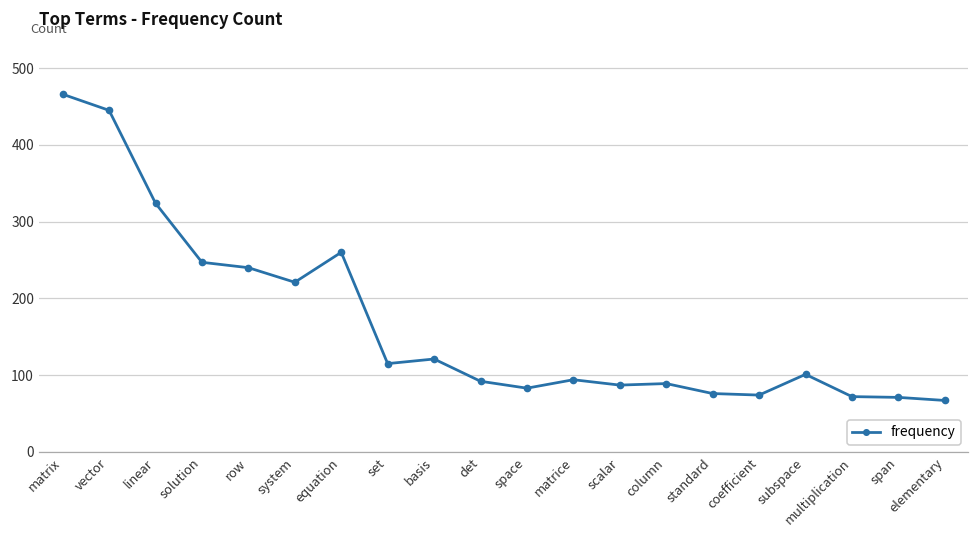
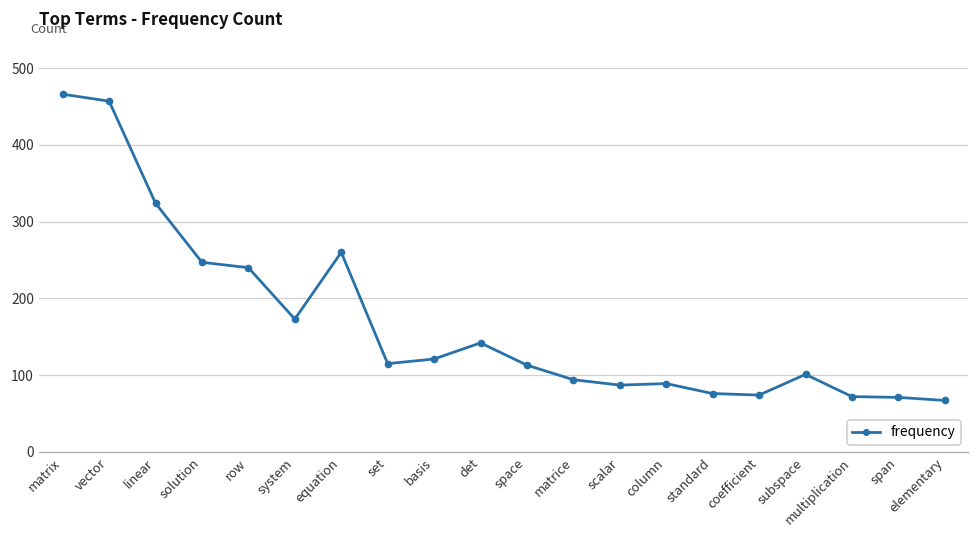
  {
    "matrix": 470,
-   "vector": 450,
+   "vector": 460,
    "linear": 320,
    "solution": 250,
    "row": 240,
-   "system": 220,
+   "system": 170,
    "equation": 260,
    "set": 120,
    "basis": 120,
-   "det": 90,
-   "space": 80,
+   "det": 140,
+   "space": 110,
    "matrice": 90,
    "scalar": 90,
    "column": 90,
    "standard": 80,
    "coefficient": 70,
    "subspace": 100,
    "multiplication": 70,
    "span": 70,
    "elementary": 70
  }
